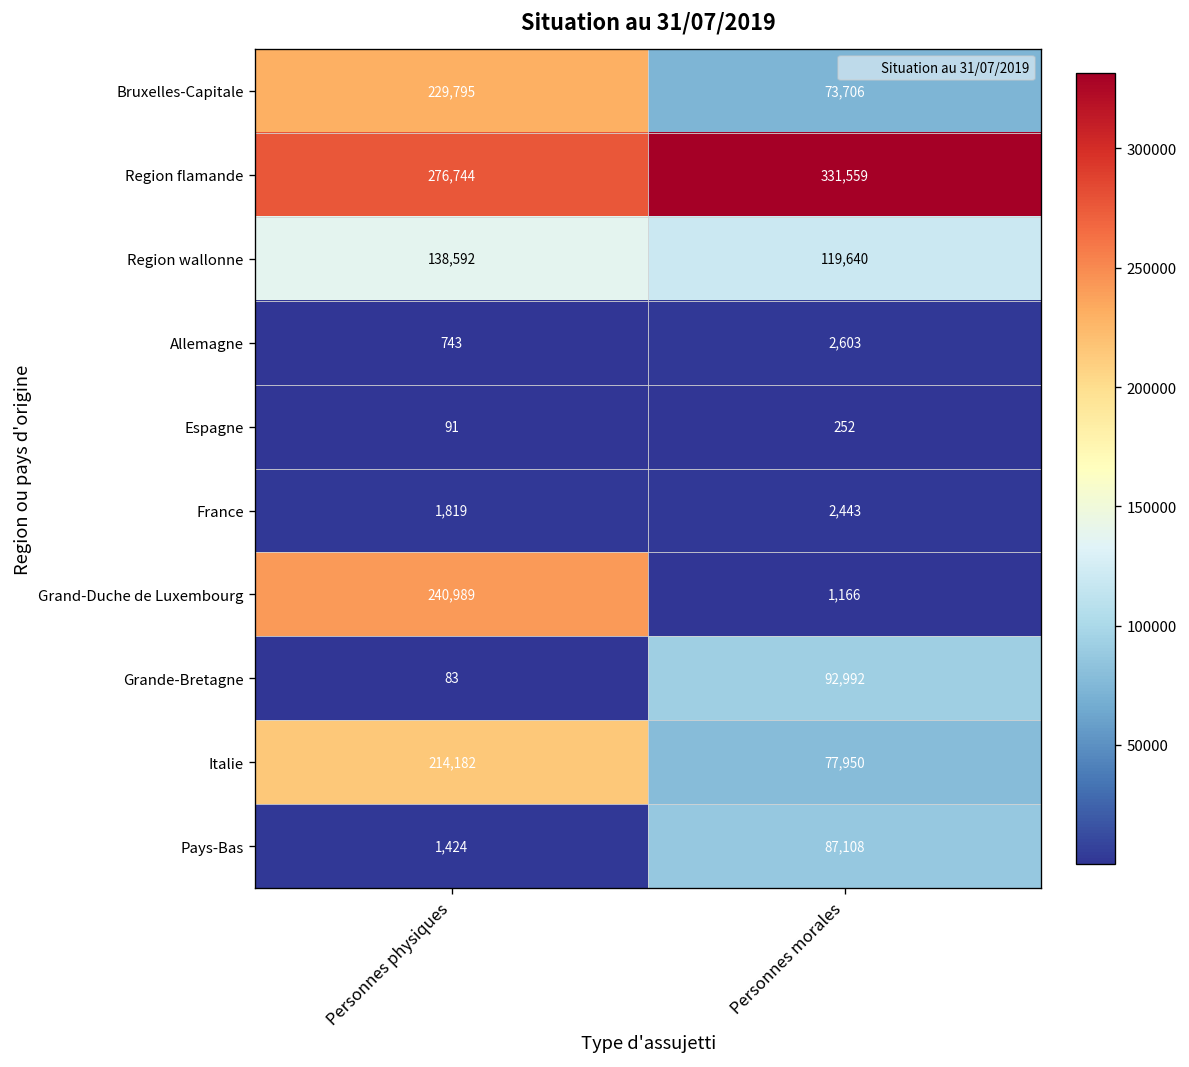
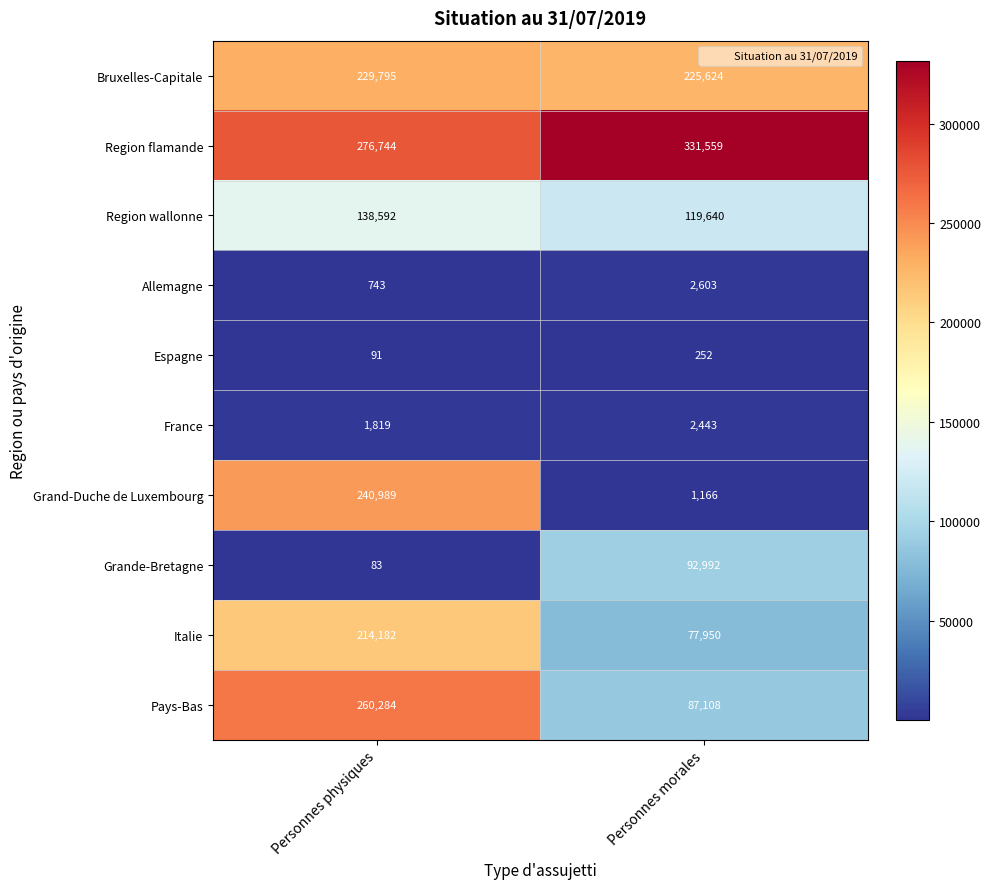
  {
    "Bruxelles-Capitale": {
      "Personnes physiques": "229,795",
-     "Personnes morales": "73,706"
+     "Personnes morales": "225,624"
    },
    "Region flamande": {
      "Personnes physiques": "276,744",
      "Personnes morales": "331,559"
    },
    "Region wallonne": {
      "Personnes physiques": "138,592",
      "Personnes morales": "119,640"
    },
    "Allemagne": {
      "Personnes physiques": "743",
      "Personnes morales": "2,603"
    },
    "Espagne": {
      "Personnes physiques": "91",
      "Personnes morales": "252"
    },
    "France": {
      "Personnes physiques": "1,819",
      "Personnes morales": "2,443"
    },
    "Grand-Duche de Luxembourg": {
      "Personnes physiques": "240,989",
      "Personnes morales": "1,166"
    },
    "Grande-Bretagne": {
      "Personnes physiques": "83",
      "Personnes morales": "92,992"
    },
    "Italie": {
      "Personnes physiques": "214,182",
      "Personnes morales": "77,950"
    },
    "Pays-Bas": {
-     "Personnes physiques": "1,424",
+     "Personnes physiques": "260,284",
      "Personnes morales": "87,108"
    }
  }
